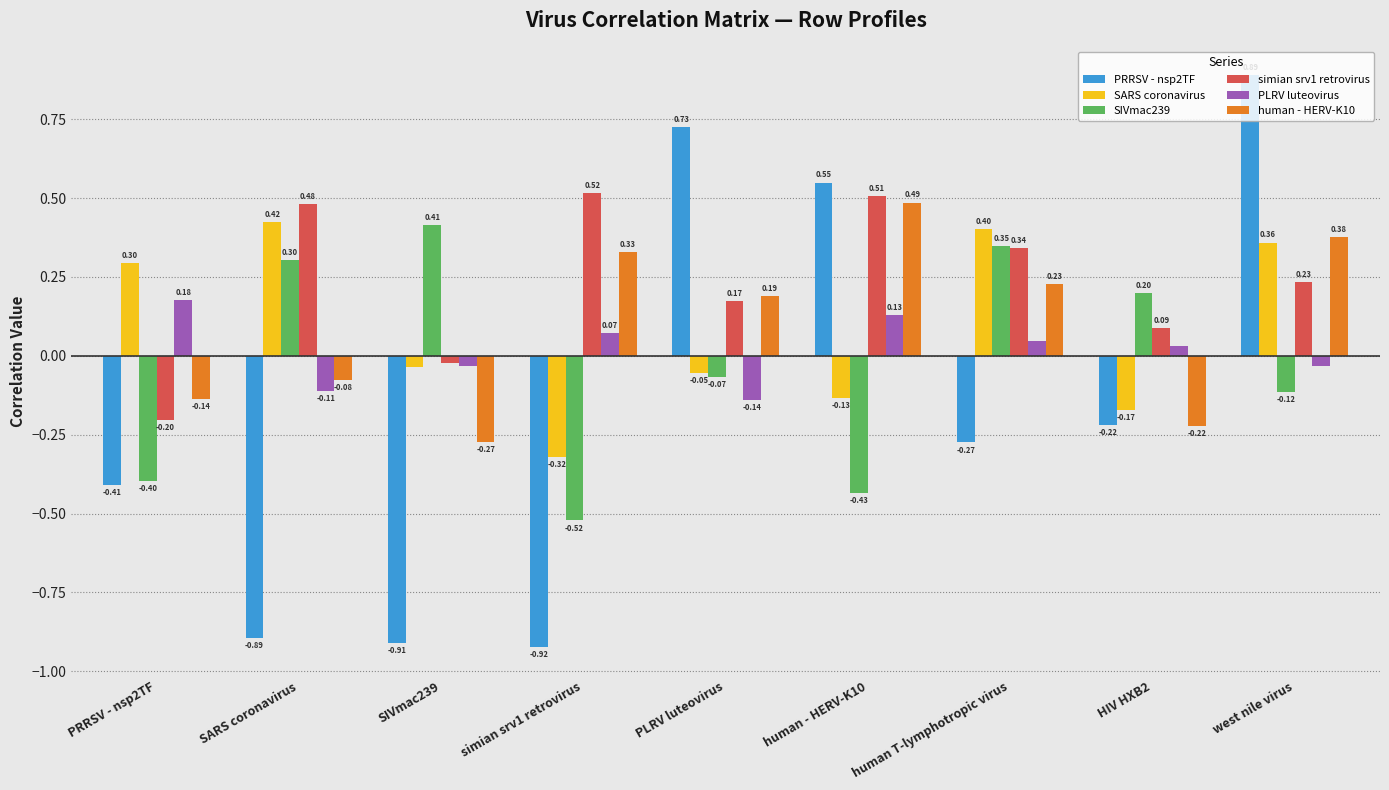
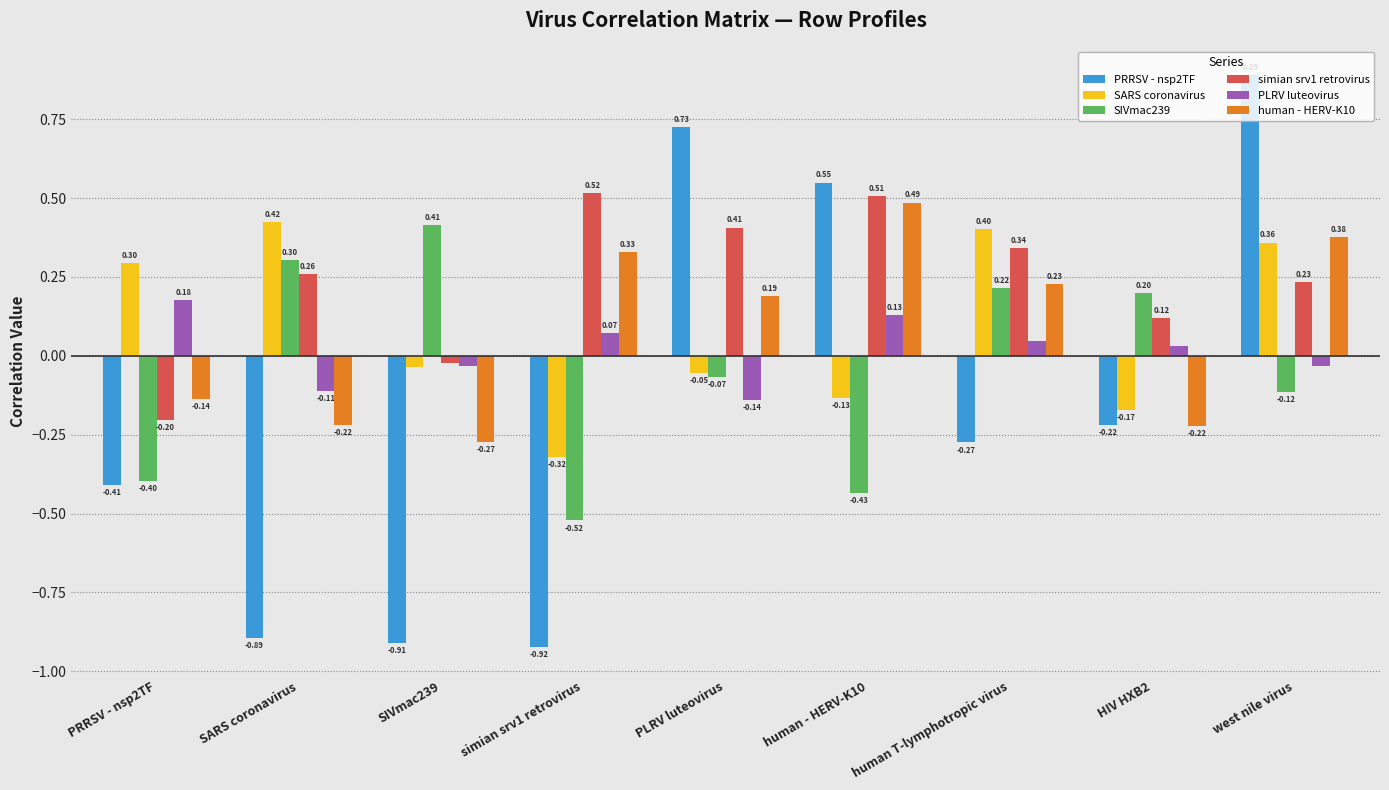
  {
    "PRRSV - nsp2TF": {
      "PRRSV - nsp2TF": -0.41,
      "SARS coronavirus": -0.89,
      "SIVmac239": -0.91,
      "simian srv1 retrovirus": -0.92,
      "PLRV luteovirus": 0.73,
      "human - HERV-K10": 0.55,
      "human T-lymphotropic virus": -0.27,
      "HIV HXB2": -0.22
    },
    "SARS coronavirus": {
      "PRRSV - nsp2TF": 0.30,
      "SARS coronavirus": 0.42,
      "simian srv1 retrovirus": -0.32,
      "PLRV luteovirus": -0.05,
      "human - HERV-K10": -0.13,
      "human T-lymphotropic virus": 0.40,
      "HIV HXB2": -0.17,
      "west nile virus": 0.36
    },
    "SIVmac239": {
      "PRRSV - nsp2TF": -0.40,
      "SARS coronavirus": 0.30,
      "SIVmac239": 0.41,
      "simian srv1 retrovirus": -0.52,
      "PLRV luteovirus": -0.07,
      "human - HERV-K10": -0.43,
-     "human T-lymphotropic virus": 0.35,
+     "human T-lymphotropic virus": 0.22,
      "HIV HXB2": 0.20,
      "west nile virus": -0.12
    },
    "simian srv1 retrovirus": {
      "PRRSV - nsp2TF": -0.20,
-     "SARS coronavirus": 0.48,
+     "SARS coronavirus": 0.26,
      "simian srv1 retrovirus": 0.52,
-     "PLRV luteovirus": 0.17,
+     "PLRV luteovirus": 0.41,
      "human - HERV-K10": 0.51,
      "human T-lymphotropic virus": 0.34,
-     "HIV HXB2": 0.09,
+     "HIV HXB2": 0.12,
      "west nile virus": 0.23
    },
    "PLRV luteovirus": {
      "PRRSV - nsp2TF": 0.18,
      "SARS coronavirus": -0.11,
      "simian srv1 retrovirus": 0.07,
      "PLRV luteovirus": -0.14,
      "human - HERV-K10": 0.13
    },
    "human - HERV-K10": {
      "PRRSV - nsp2TF": -0.14,
-     "SARS coronavirus": -0.08,
+     "SARS coronavirus": -0.22,
      "SIVmac239": -0.27,
      "simian srv1 retrovirus": 0.33,
      "PLRV luteovirus": 0.19,
      "human - HERV-K10": 0.49,
      "human T-lymphotropic virus": 0.23,
      "HIV HXB2": -0.22,
      "west nile virus": 0.38
    }
  }
